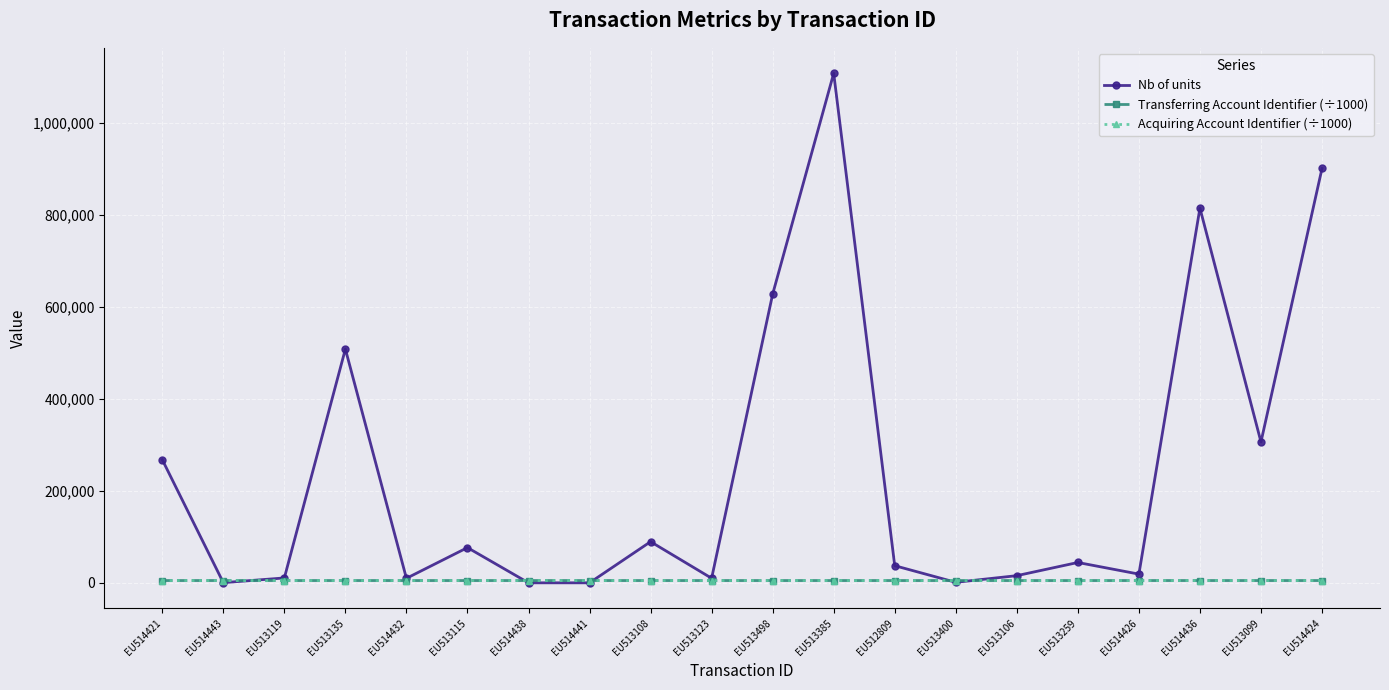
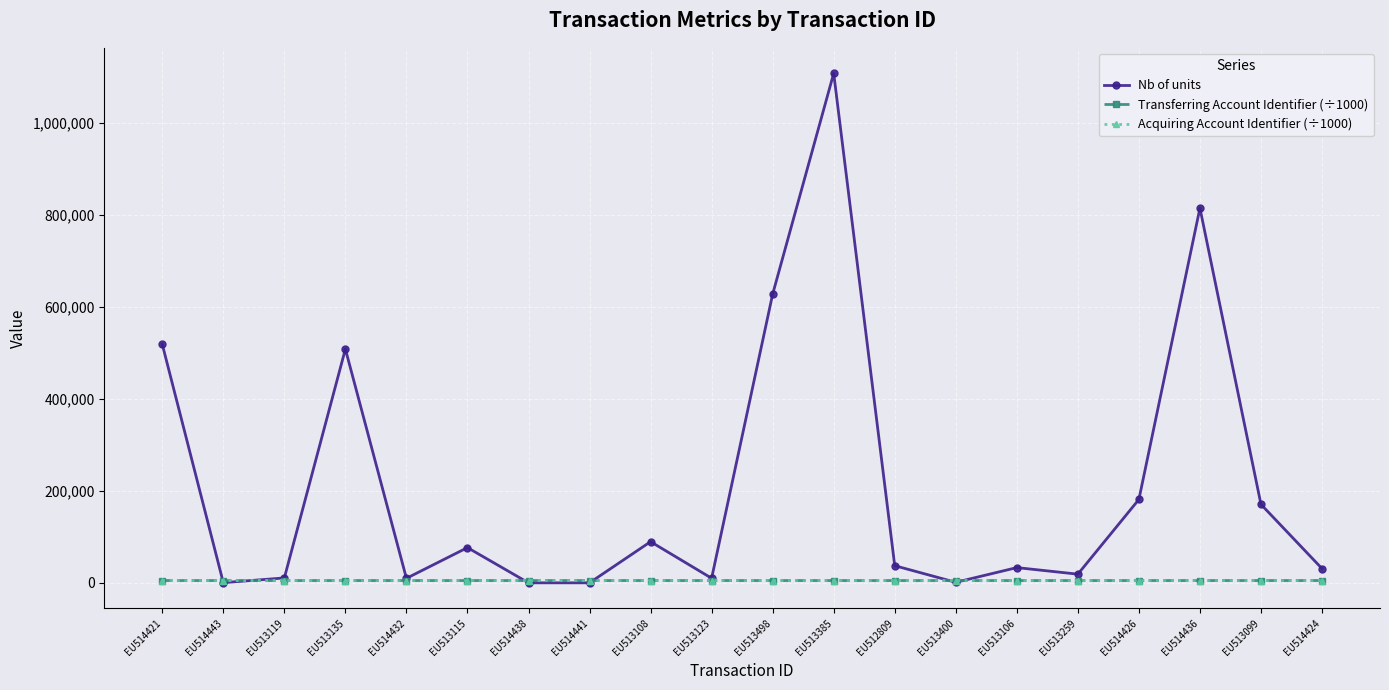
  {
    "Nb of units": {
-     "EU514421": "270,000",
+     "EU514421": "520,000",
      "EU513119": "10,000",
      "EU513135": "510,000",
      "EU513115": "80,000",
      "EU513108": "90,000",
      "EU513498": "630,000",
      "EU513385": "1,110,000",
      "EU512809": "40,000",
-     "EU513106": "20,000",
-     "EU513259": "40,000",
-     "EU514426": "20,000",
+     "EU513106": "30,000",
+     "EU513259": "20,000",
+     "EU514426": "180,000",
      "EU514436": "810,000",
-     "EU513099": "310,000",
-     "EU514424": "900,000"
+     "EU513099": "170,000",
+     "EU514424": "30,000"
    },
    "Acquiring Account Identifier (÷1000)": {
      "EU514421": "10,000",
      "EU513119": "10,000",
      "EU513135": "10,000",
      "EU513115": "10,000",
      "EU513108": "10,000",
      "EU513498": "10,000",
      "EU513385": "10,000",
      "EU512809": "10,000",
      "EU513106": "10,000",
      "EU513259": "10,000",
      "EU514426": "10,000",
      "EU514436": "10,000",
      "EU513099": "10,000",
      "EU514424": "10,000"
    }
  }
